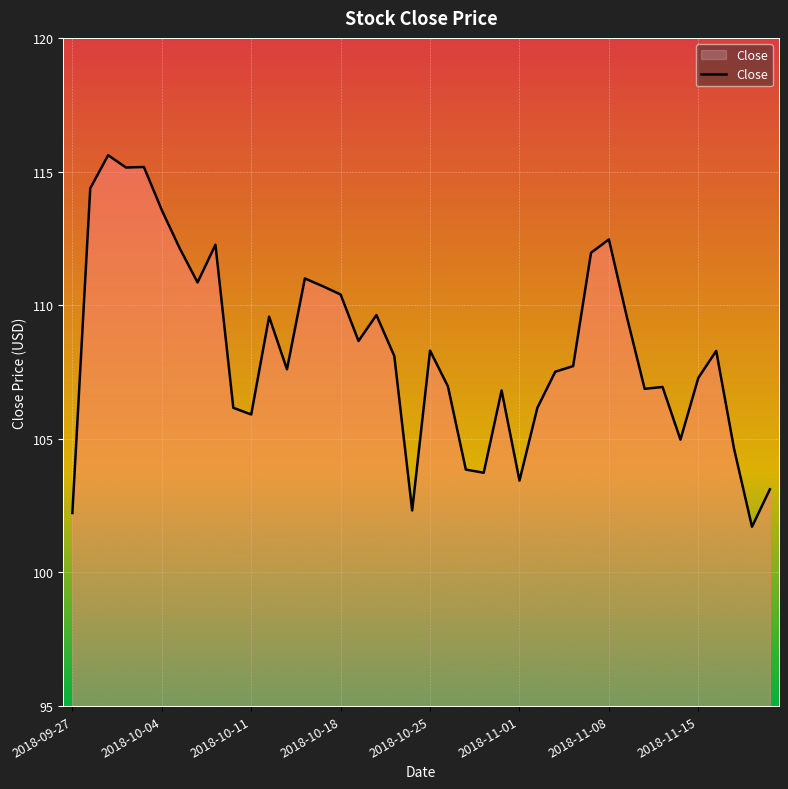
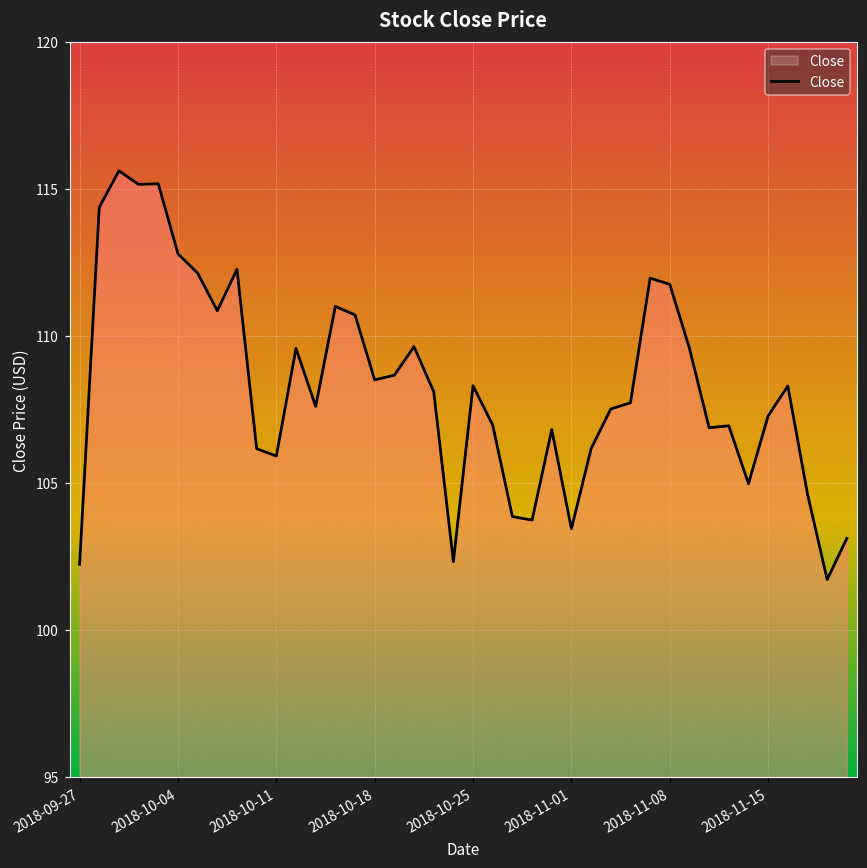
  {
    "2018-09-27": 102.2,
-   "2018-10-04": 113.6,
+   "2018-10-04": 112.8,
    "2018-10-11": 105.9,
-   "2018-10-18": 110.4,
+   "2018-10-18": 108.5,
    "2018-10-25": 108.3,
    "2018-11-01": 103.4,
-   "2018-11-08": 112.5,
+   "2018-11-08": 111.8,
    "2018-11-15": 107.3
  }
